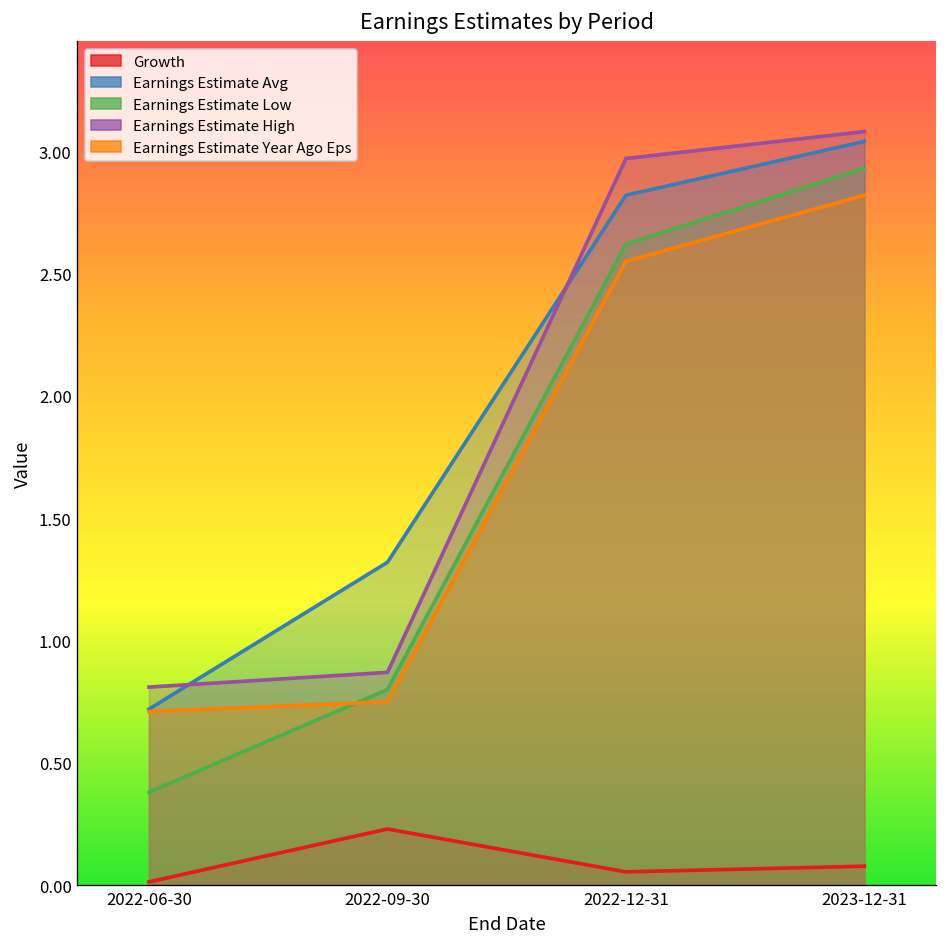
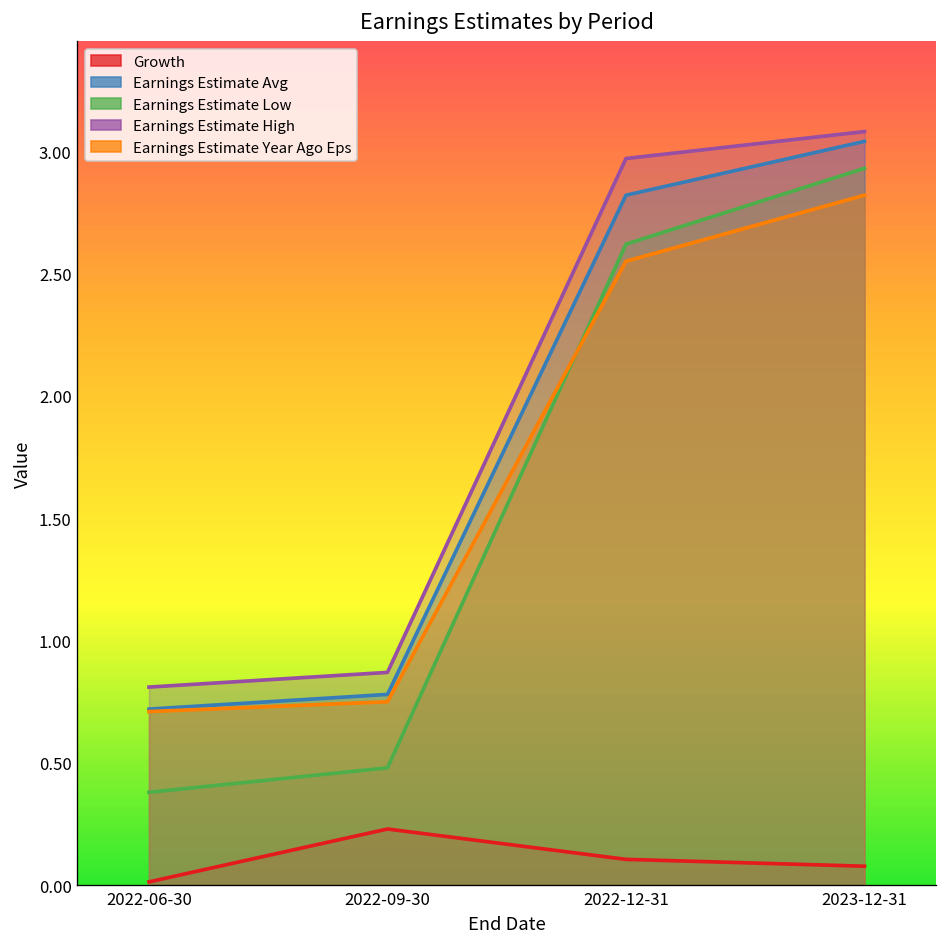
  {
    "Growth": {
      "2022-06-30": 0.01,
      "2022-09-30": 0.23,
-     "2022-12-31": 0.05,
+     "2022-12-31": 0.11,
      "2023-12-31": 0.08
    },
    "Earnings Estimate Avg": {
-     "2022-09-30": 1.32,
+     "2022-09-30": 0.78,
      "2022-12-31": 2.82,
      "2023-12-31": 3.04
    },
    "Earnings Estimate Low": {
      "2022-06-30": 0.38,
-     "2022-09-30": 0.80,
+     "2022-09-30": 0.48,
      "2022-12-31": 2.62,
      "2023-12-31": 2.93
    },
    "Earnings Estimate High": {
      "2022-06-30": 0.81,
      "2022-09-30": 0.87,
      "2022-12-31": 2.97,
      "2023-12-31": 3.08
    },
    "Earnings Estimate Year Ago Eps": {
      "2022-09-30": 0.75,
      "2022-12-31": 2.55,
      "2023-12-31": 2.82
    }
  }
